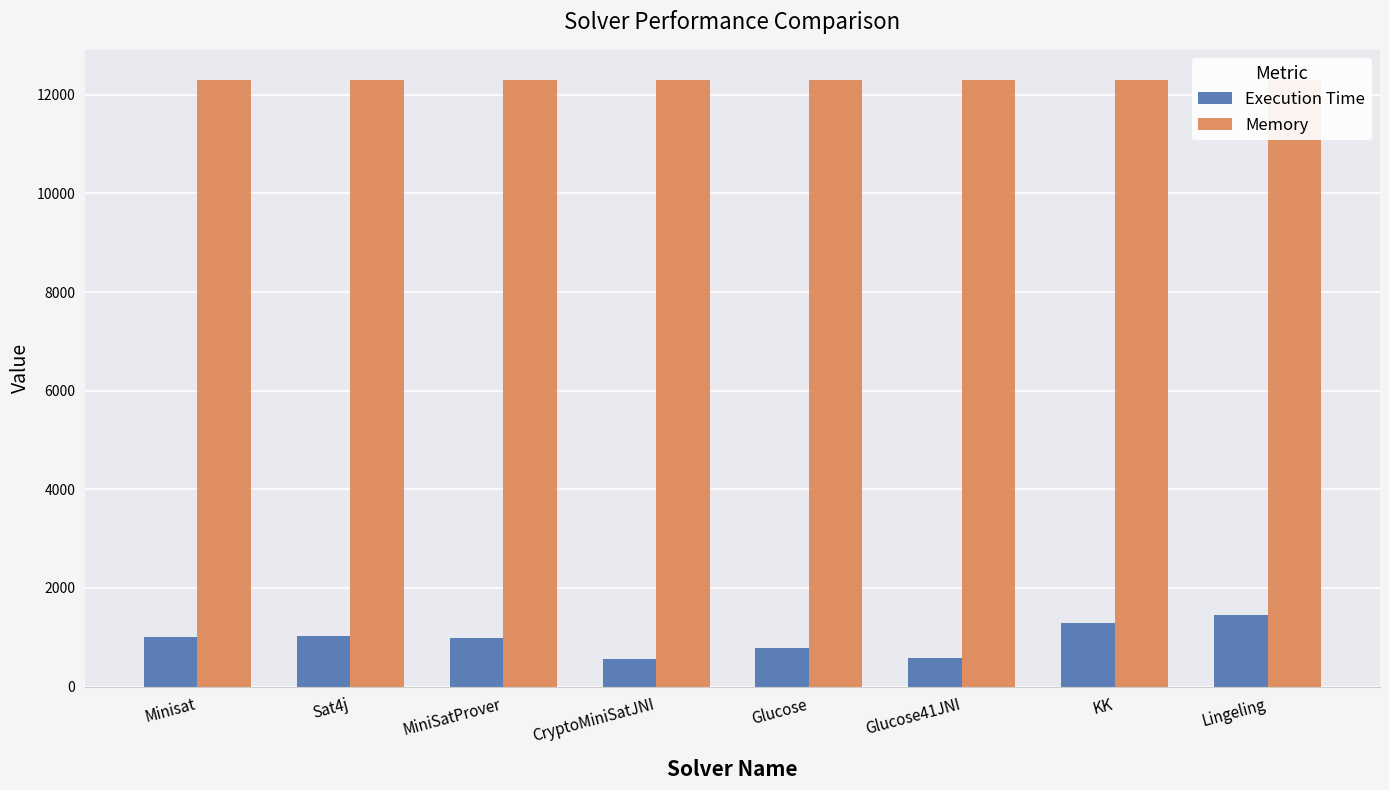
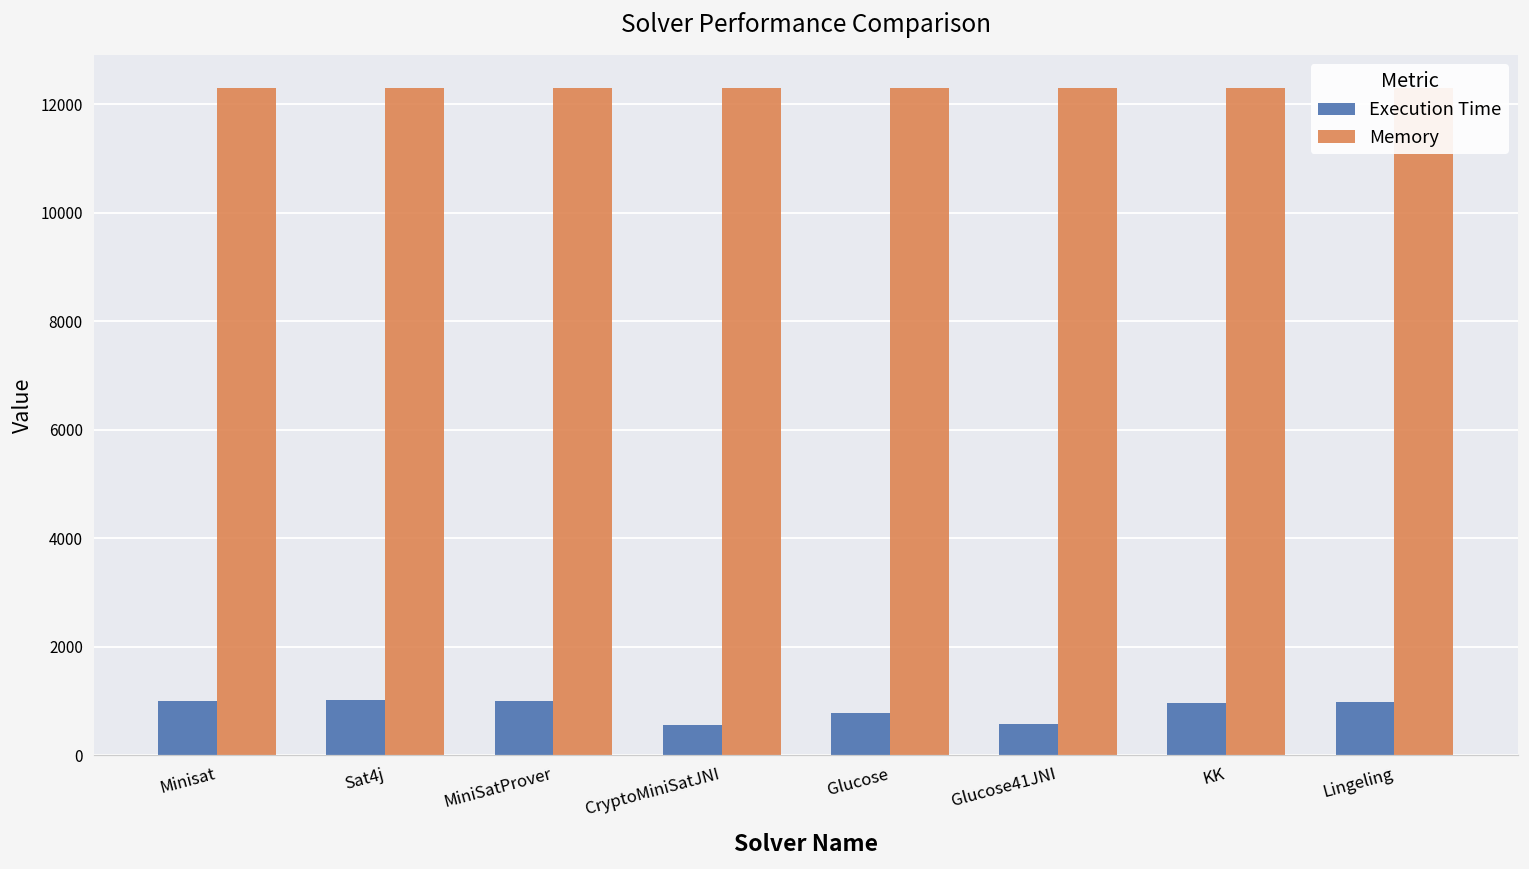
  {
    "Execution Time": {
      "Minisat": 1000,
      "Sat4j": 1000,
      "MiniSatProver": 1000,
      "CryptoMiniSatJNI": 600,
      "Glucose": 800,
      "Glucose41JNI": 600,
-     "KK": 1300,
-     "Lingeling": 1400
+     "KK": 1000,
+     "Lingeling": 1000
    },
    "Memory": {
      "Minisat": 12300,
      "Sat4j": 12300,
      "MiniSatProver": 12300,
      "CryptoMiniSatJNI": 12300,
      "Glucose": 12300,
      "Glucose41JNI": 12300,
      "KK": 12300
    }
  }
